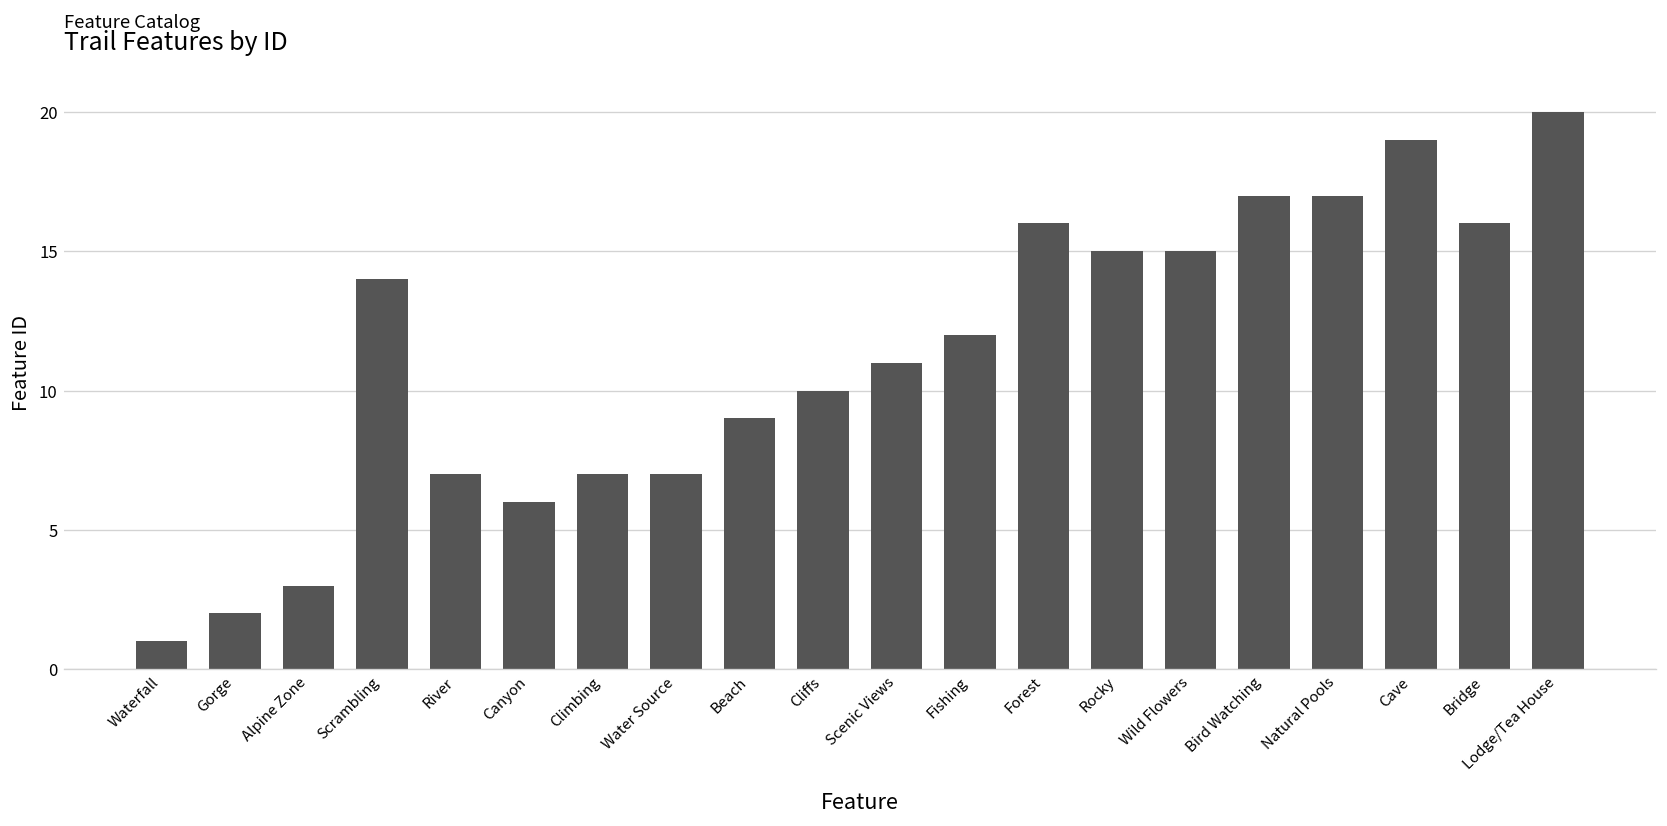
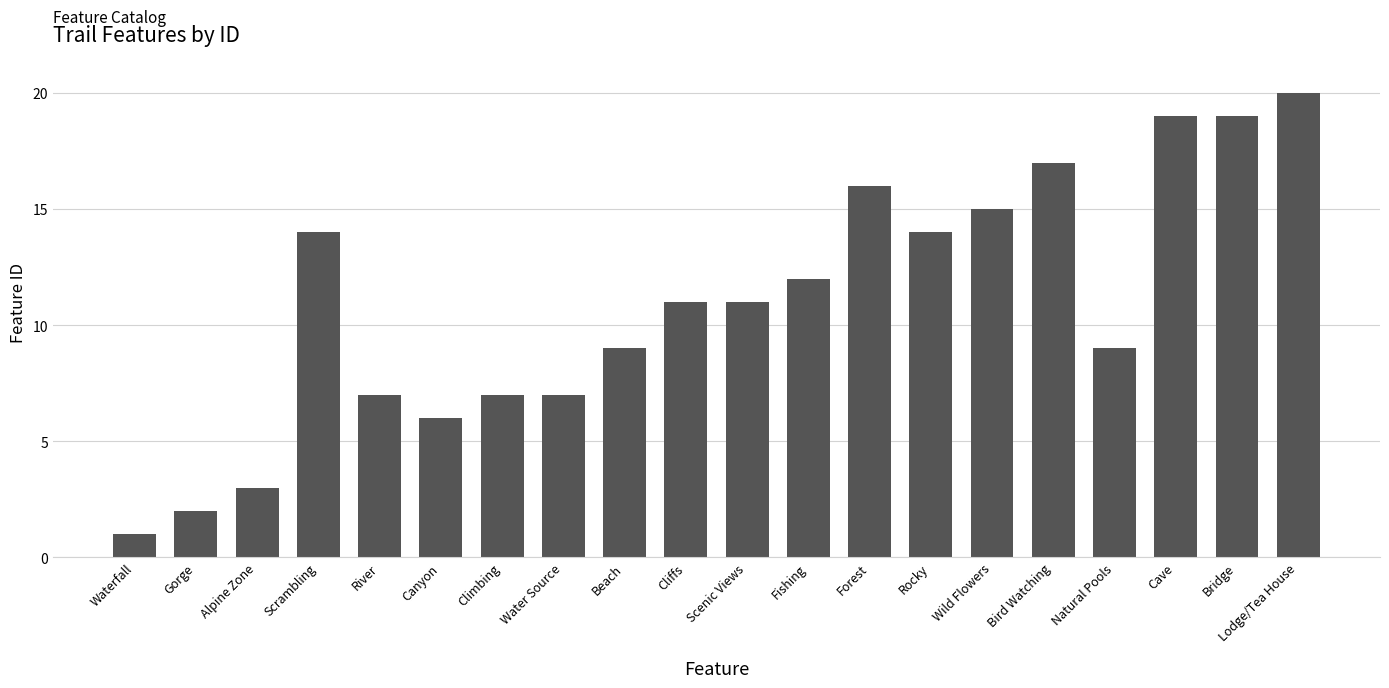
  {
    "Waterfall": 1,
    "Gorge": 2,
    "Alpine Zone": 3,
    "Scrambling": 14,
    "River": 7,
    "Canyon": 6,
    "Climbing": 7,
    "Water Source": 7,
    "Beach": 9,
-   "Cliffs": 10,
+   "Cliffs": 11,
    "Scenic Views": 11,
    "Fishing": 12,
    "Forest": 16,
-   "Rocky": 15,
+   "Rocky": 14,
    "Wild Flowers": 15,
    "Bird Watching": 17,
-   "Natural Pools": 17,
+   "Natural Pools": 9,
    "Cave": 19,
-   "Bridge": 16,
+   "Bridge": 19,
    "Lodge/Tea House": 20
  }
